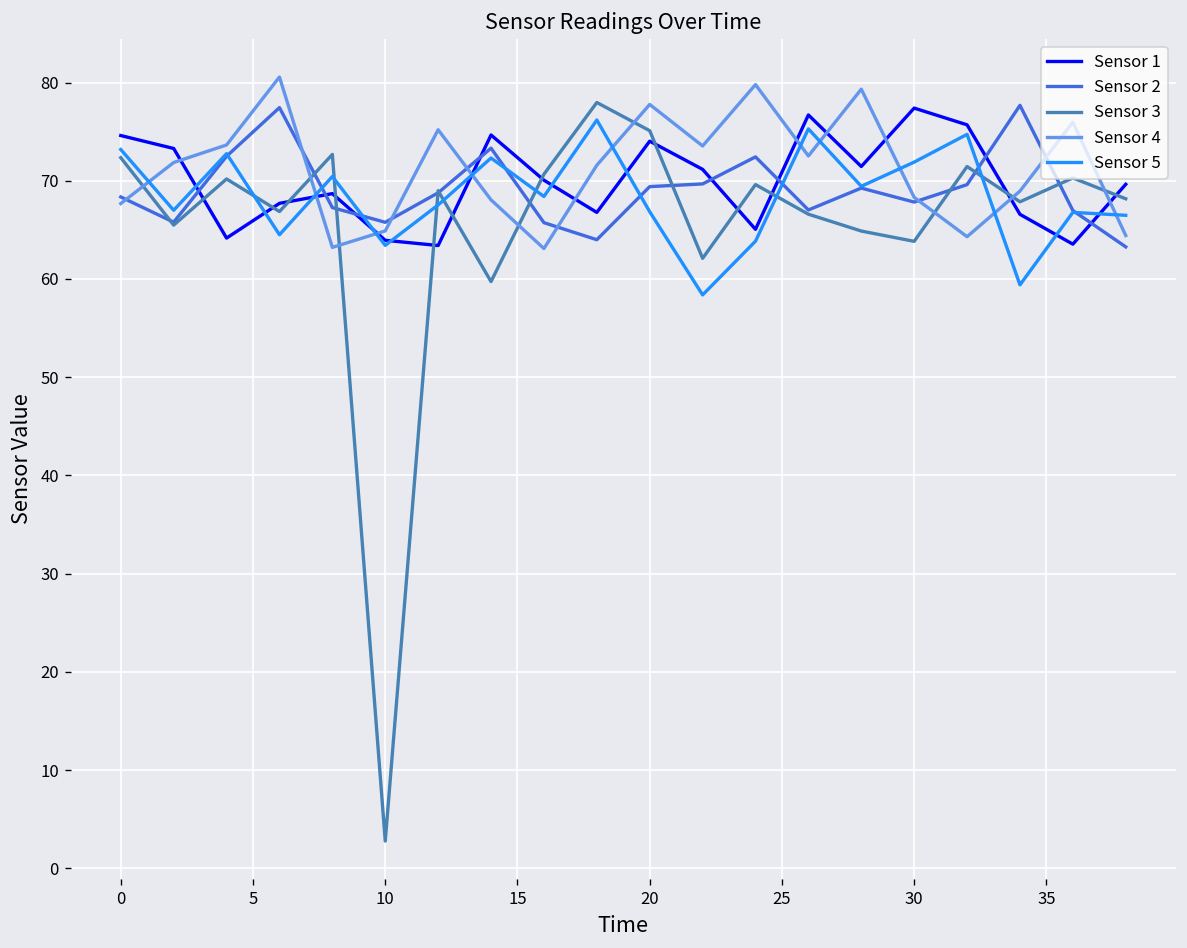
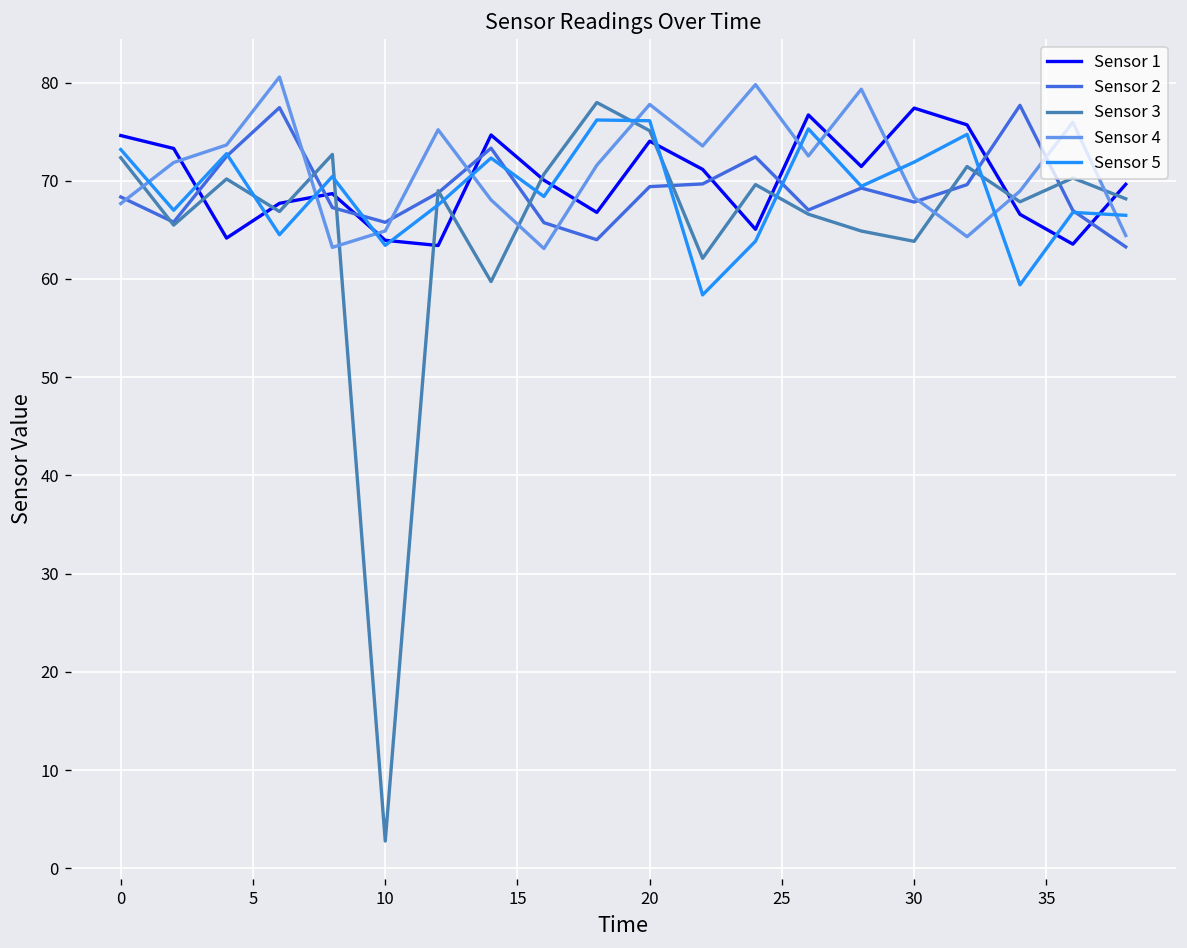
  {
    "Sensor 1": {
      "0": 75,
      "10": 64,
      "20": 74,
      "30": 77
    },
    "Sensor 5": {
      "0": 73,
      "10": 63,
-     "20": 67,
+     "20": 76,
      "30": 72
    }
  }
